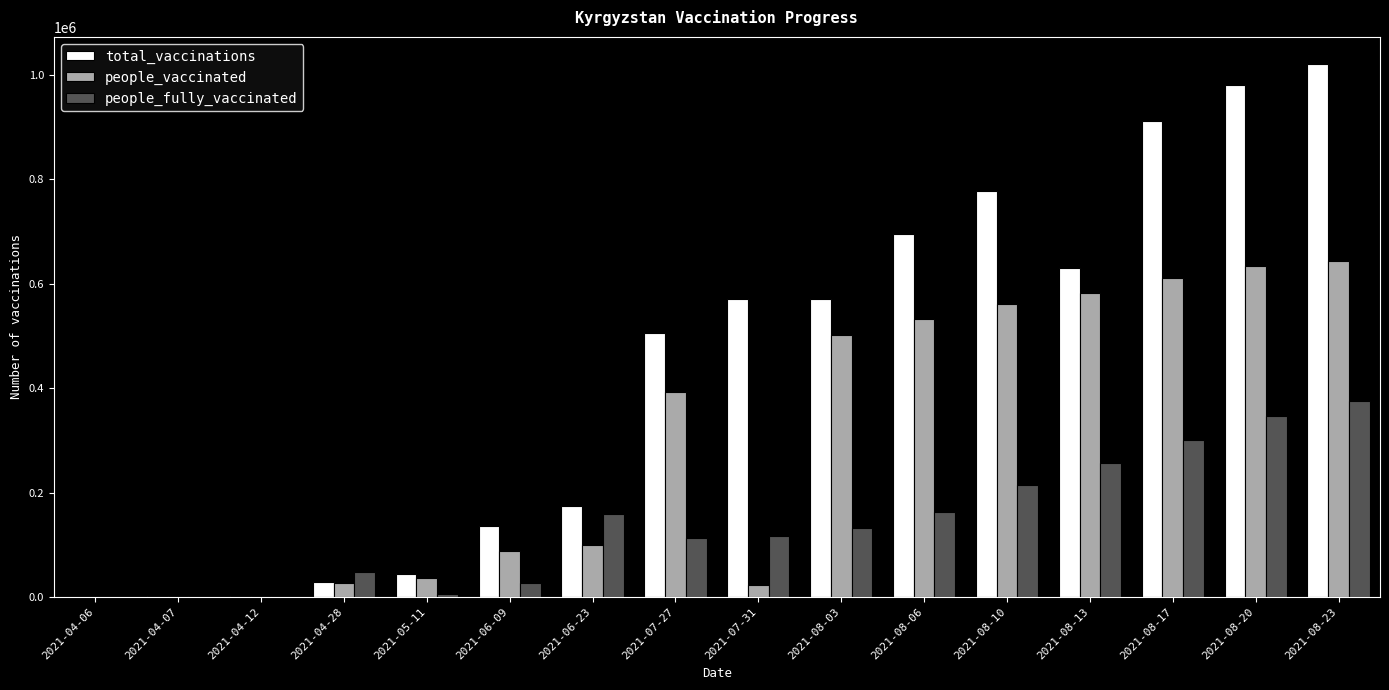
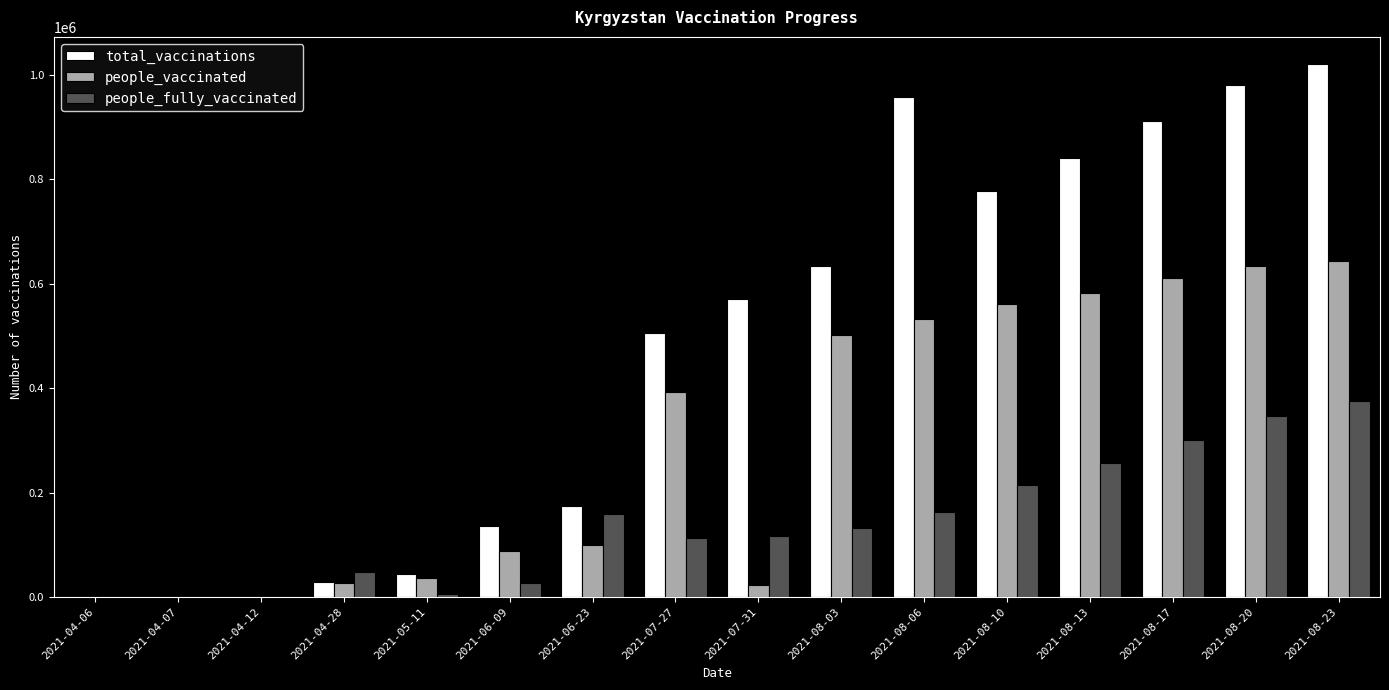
  {
    "total_vaccinations": {
      "2021-04-28": 30000,
      "2021-05-11": 40000,
      "2021-06-09": 140000,
      "2021-06-23": 170000,
      "2021-07-27": 510000,
      "2021-07-31": 570000,
-     "2021-08-03": 570000,
-     "2021-08-06": 700000,
+     "2021-08-03": 630000,
+     "2021-08-06": 960000,
      "2021-08-10": 780000,
-     "2021-08-13": 630000,
+     "2021-08-13": 840000,
      "2021-08-17": 910000,
      "2021-08-20": 980000,
      "2021-08-23": 1020000
    },
    "people_vaccinated": {
      "2021-04-28": 30000,
      "2021-05-11": 40000,
      "2021-06-09": 90000,
      "2021-06-23": 100000,
      "2021-07-27": 390000,
      "2021-07-31": 20000,
      "2021-08-03": 500000,
      "2021-08-06": 530000,
      "2021-08-10": 560000,
      "2021-08-13": 580000,
      "2021-08-17": 610000,
      "2021-08-20": 630000,
      "2021-08-23": 640000
    },
    "people_fully_vaccinated": {
      "2021-04-06": 0,
      "2021-04-07": 0,
      "2021-04-12": 0,
      "2021-04-28": 50000,
      "2021-05-11": 10000,
      "2021-06-09": 30000,
      "2021-06-23": 160000,
      "2021-07-27": 110000,
      "2021-07-31": 120000,
      "2021-08-03": 130000,
      "2021-08-06": 160000,
      "2021-08-10": 210000,
      "2021-08-13": 260000,
      "2021-08-17": 300000,
      "2021-08-20": 350000,
      "2021-08-23": 380000
    }
  }
